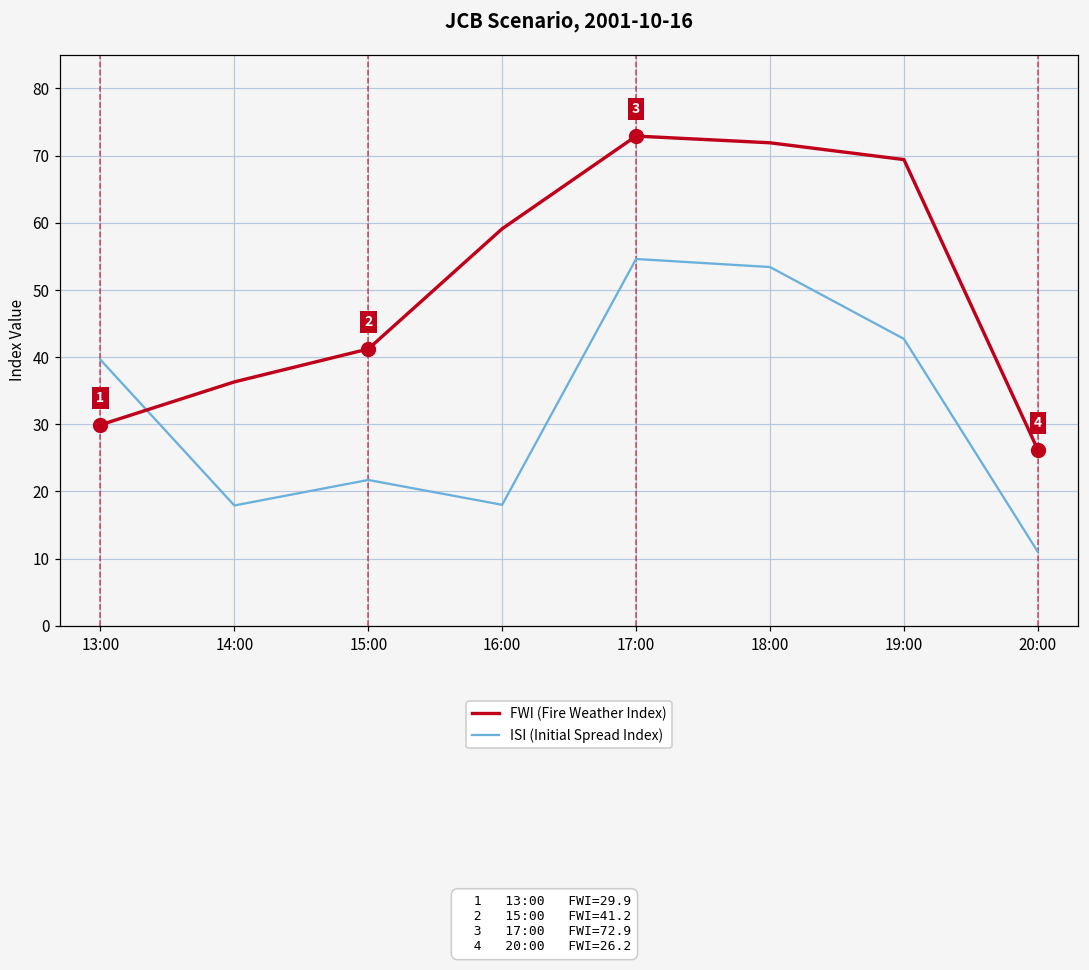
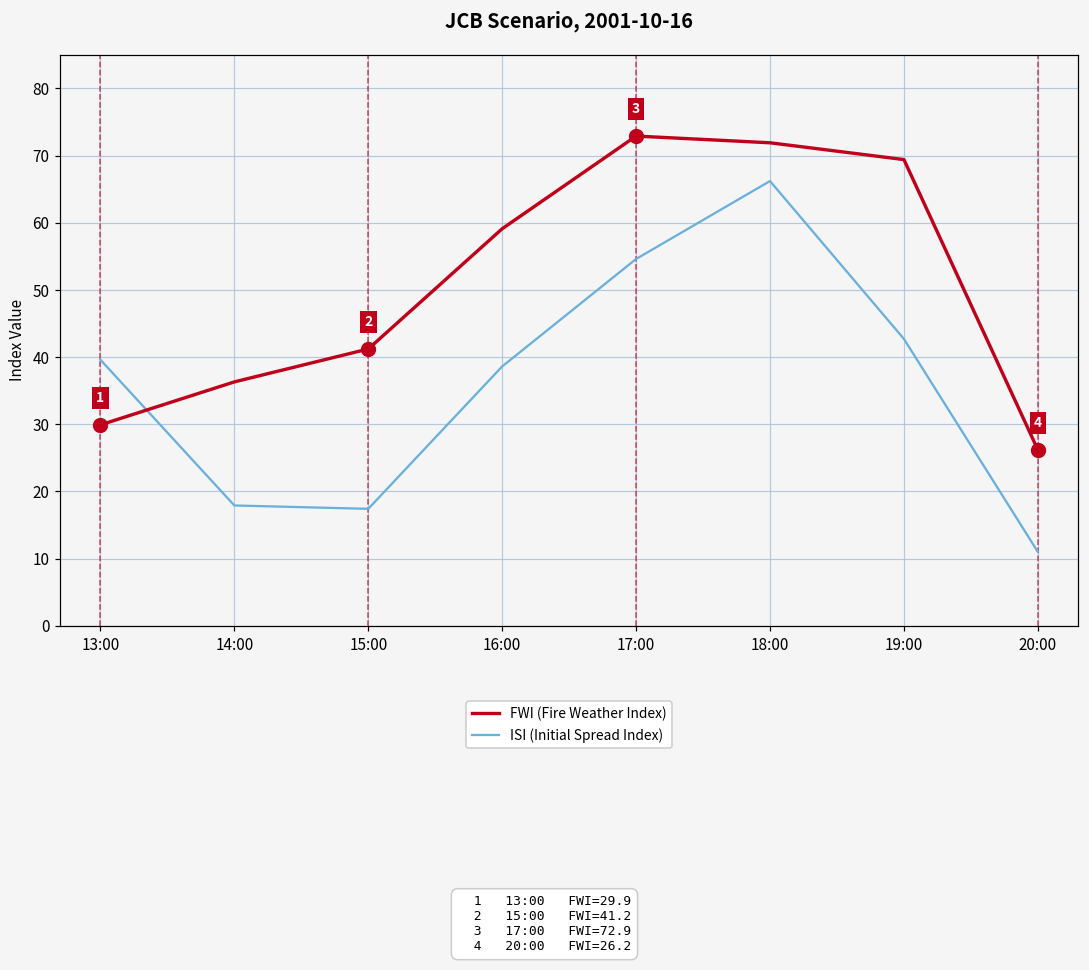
  {
    "ISI (Initial Spread Index)": {
      "13:00": 40,
      "14:00": 18,
-     "15:00": 22,
-     "16:00": 18,
+     "15:00": 17,
+     "16:00": 39,
      "17:00": 55,
-     "18:00": 53,
+     "18:00": 66,
      "19:00": 43,
      "20:00": 11
    }
  }
